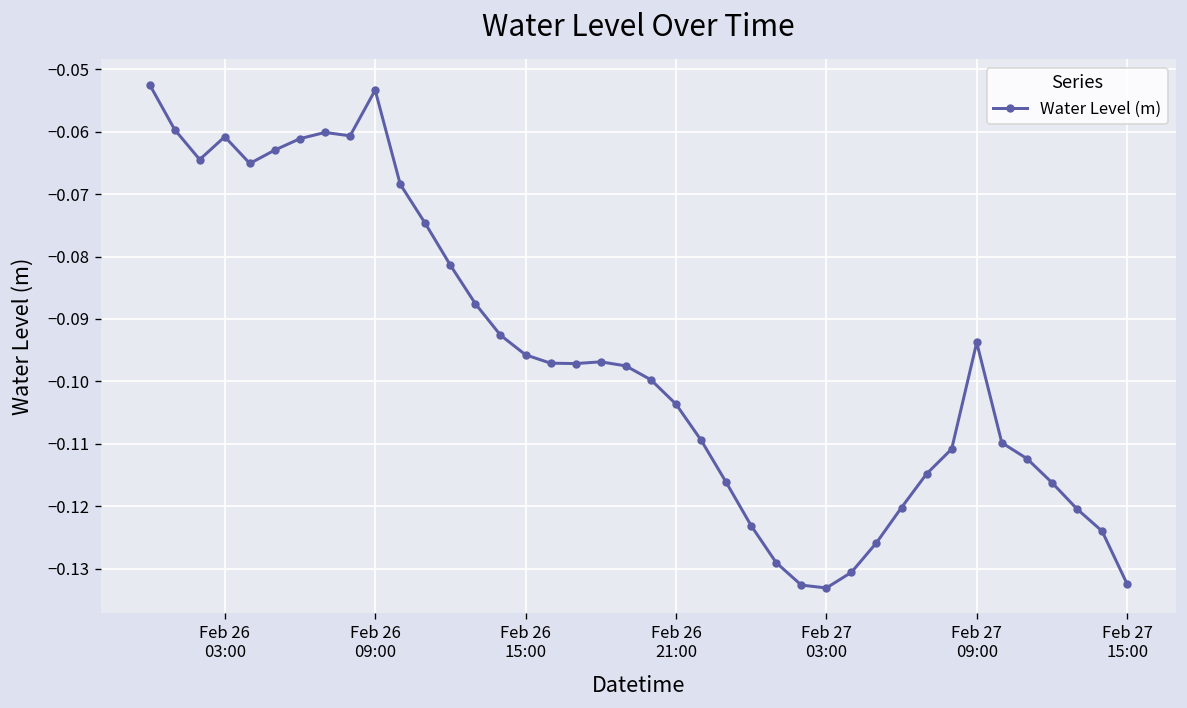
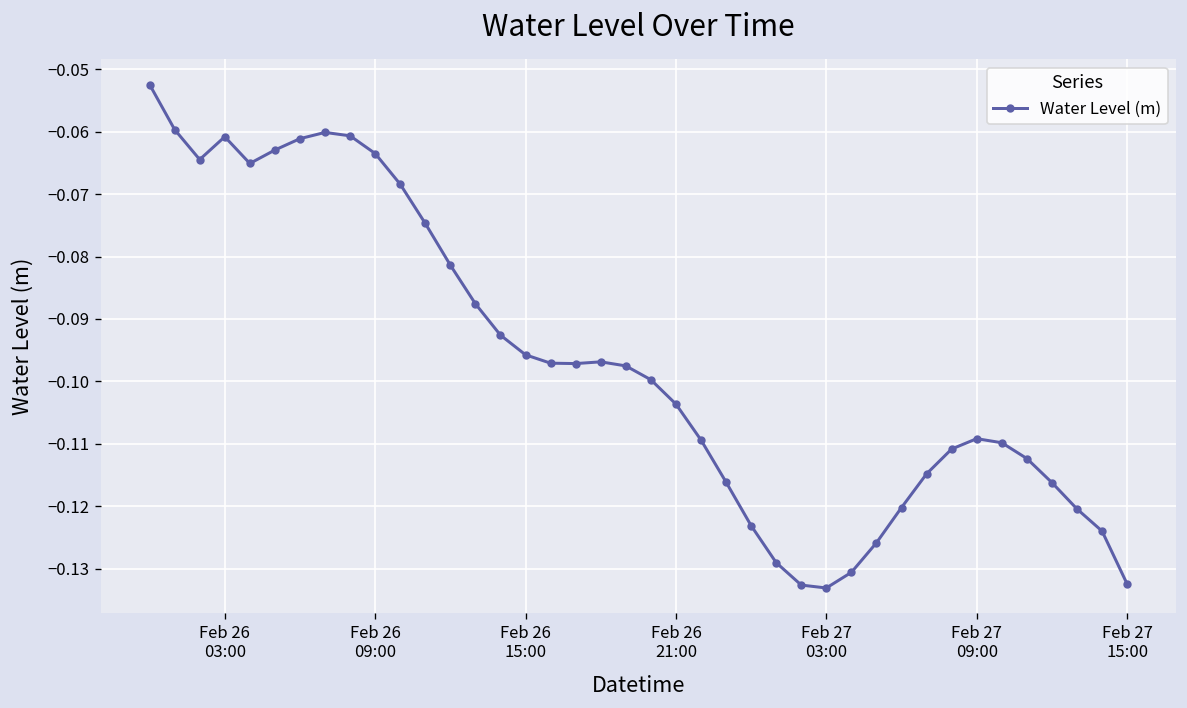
  {
    "Feb 26 03:00": -0.061,
-   "Feb 26 09:00": -0.053,
+   "Feb 26 09:00": -0.063,
    "Feb 26 15:00": -0.096,
    "Feb 26 21:00": -0.104,
    "Feb 27 03:00": -0.133,
-   "Feb 27 09:00": -0.094,
+   "Feb 27 09:00": -0.109,
    "Feb 27 15:00": -0.132
  }
